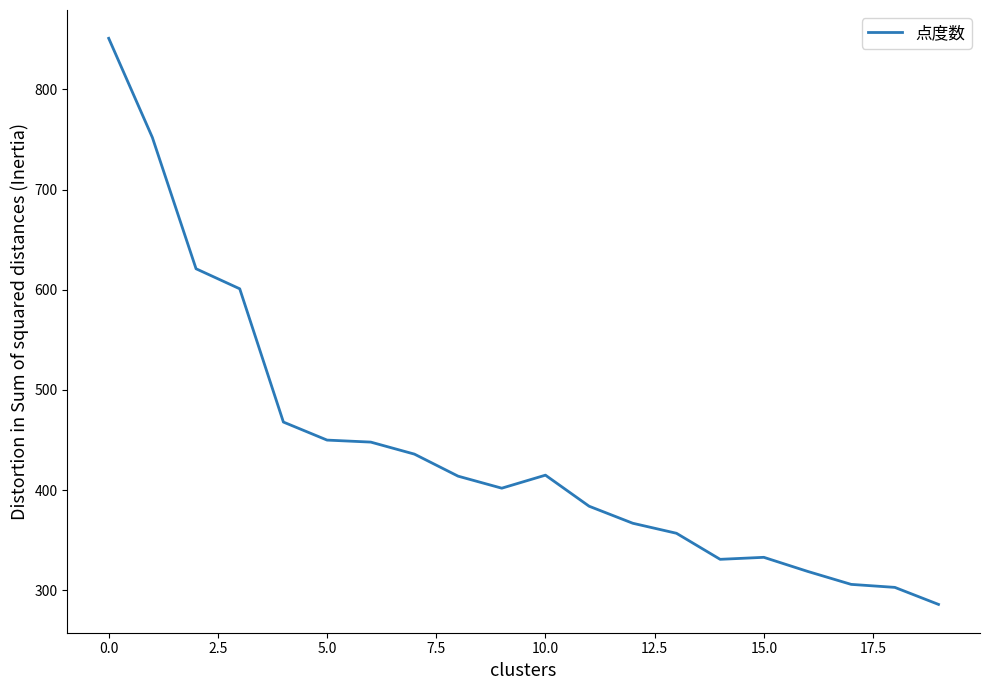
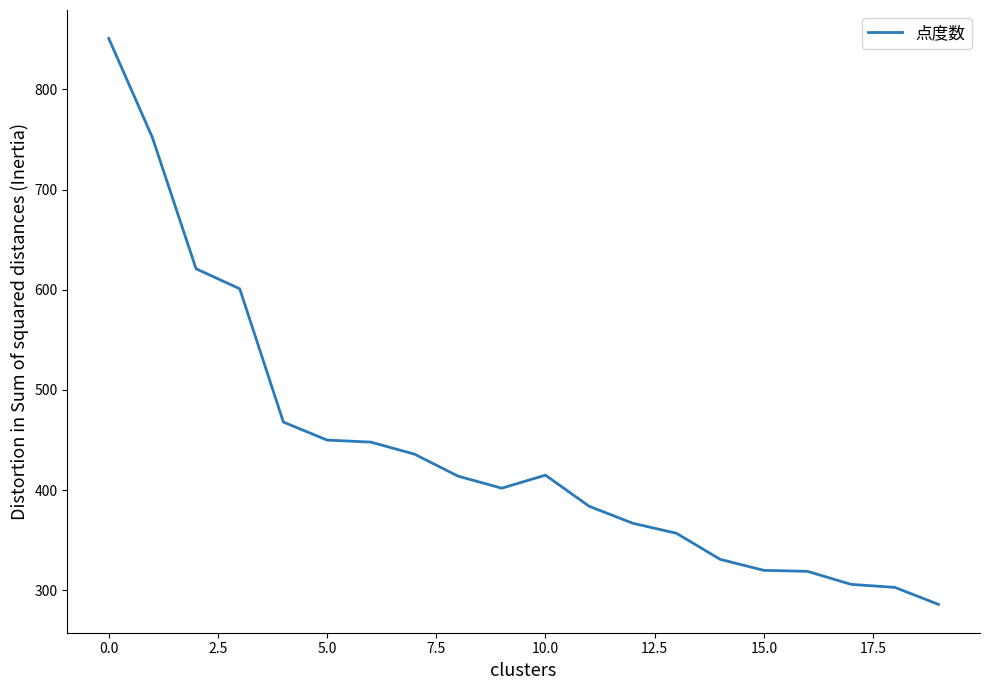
  {
    "0.0": 851,
    "5.0": 450,
    "10.0": 415,
-   "15.0": 333
+   "15.0": 320
  }
